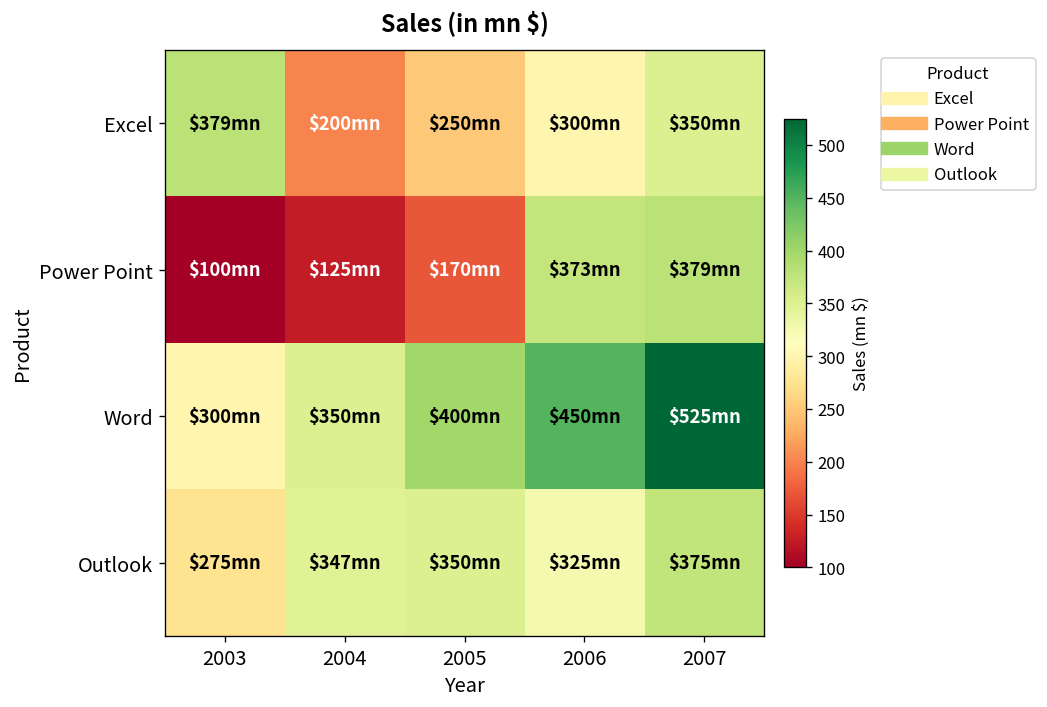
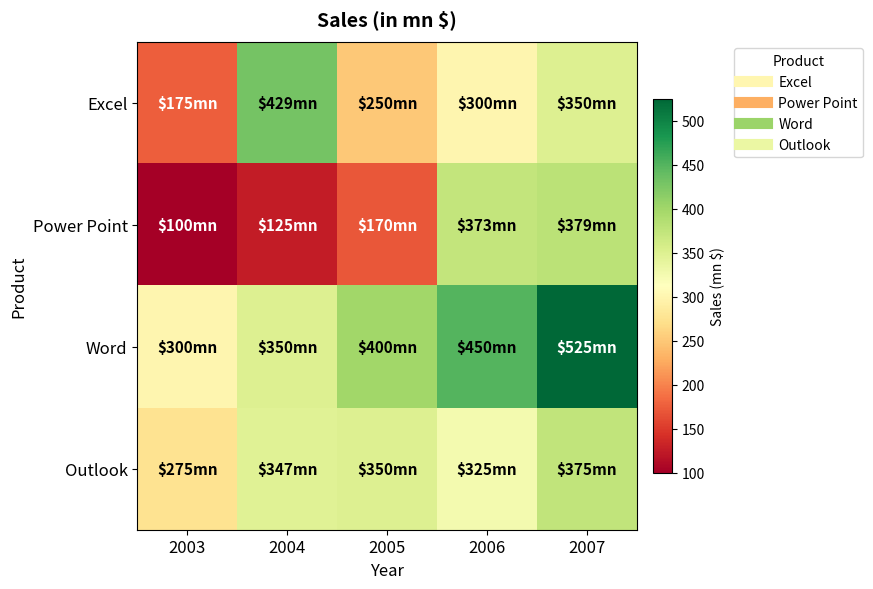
  {
    "Excel": {
-     "2003": "$379",
-     "2004": "$200",
+     "2003": "$175",
+     "2004": "$429",
      "2005": "$250",
      "2006": "$300",
      "2007": "$350"
    },
    "Power Point": {
      "2003": "$100",
      "2004": "$125",
      "2005": "$170",
      "2006": "$373",
      "2007": "$379"
    },
    "Word": {
      "2003": "$300",
      "2004": "$350",
      "2005": "$400",
      "2006": "$450",
      "2007": "$525"
    },
    "Outlook": {
      "2003": "$275",
      "2004": "$347",
      "2005": "$350",
      "2006": "$325",
      "2007": "$375"
    }
  }
